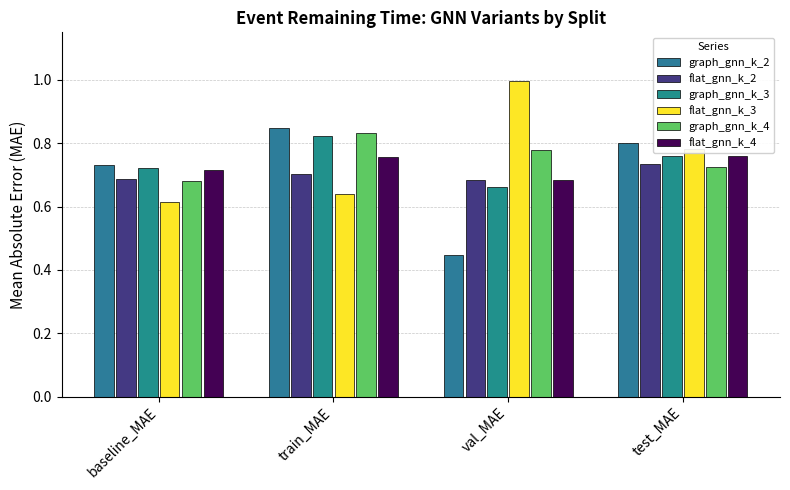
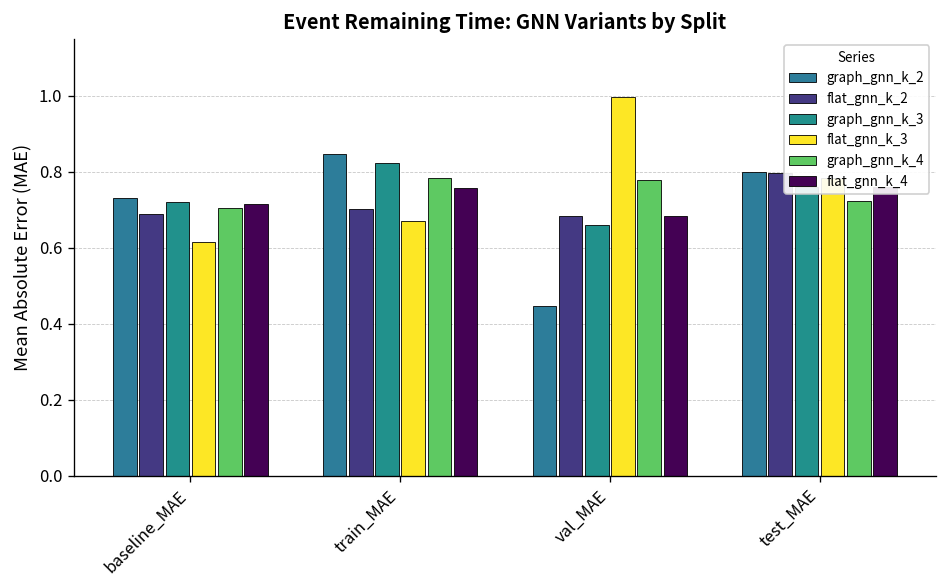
  {
    "flat_gnn_k_2": {
      "baseline_MAE": 0.69,
      "train_MAE": 0.70,
      "val_MAE": 0.68,
-     "test_MAE": 0.73
+     "test_MAE": 0.80
    },
    "flat_gnn_k_3": {
      "baseline_MAE": 0.61,
-     "train_MAE": 0.64,
+     "train_MAE": 0.67,
      "val_MAE": 1.00
    },
    "graph_gnn_k_4": {
-     "baseline_MAE": 0.68,
-     "train_MAE": 0.83,
+     "baseline_MAE": 0.70,
+     "train_MAE": 0.78,
      "val_MAE": 0.78,
      "test_MAE": 0.72
    },
    "flat_gnn_k_4": {
      "baseline_MAE": 0.71,
      "train_MAE": 0.76,
      "val_MAE": 0.68,
      "test_MAE": 0.76
    }
  }
